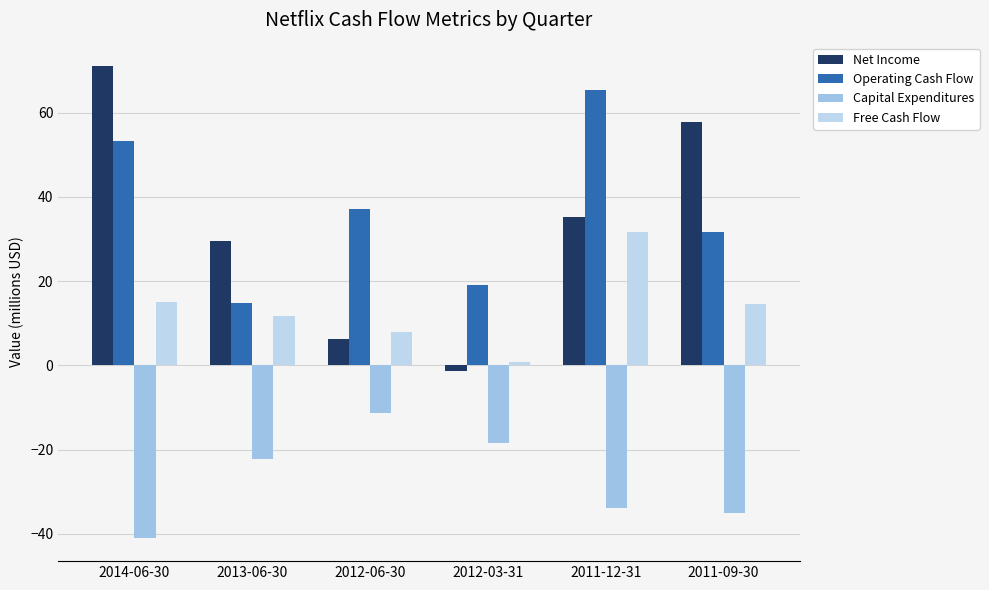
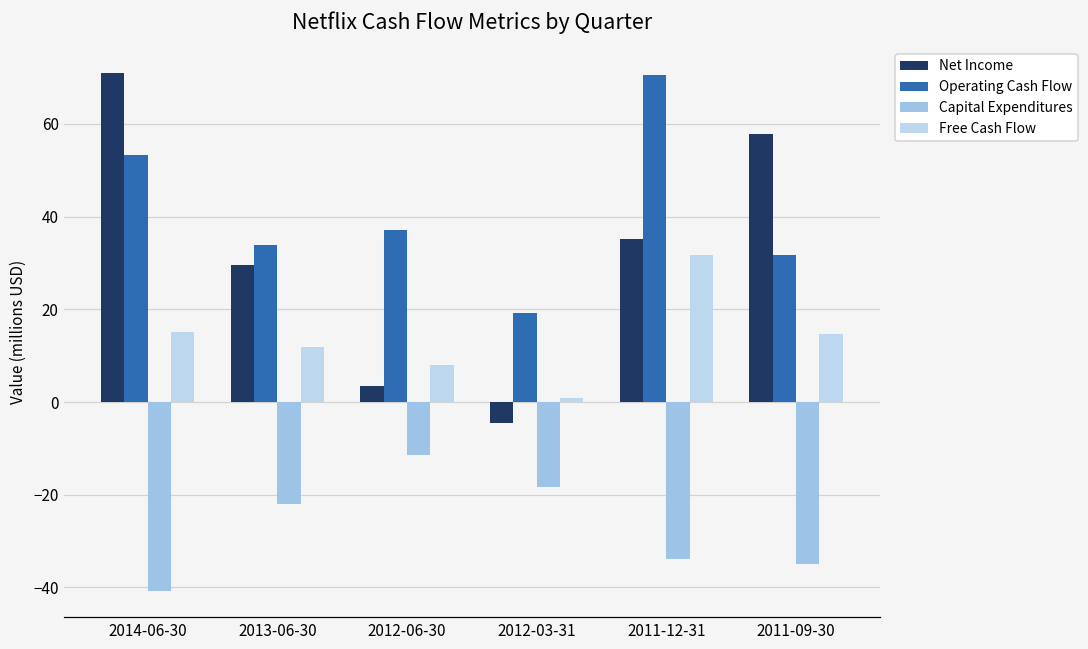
  {
    "Net Income": {
      "2014-06-30": 71,
      "2013-06-30": 29,
-     "2012-06-30": 6,
-     "2012-03-31": -1,
+     "2012-06-30": 4,
+     "2012-03-31": -5,
      "2011-12-31": 35,
      "2011-09-30": 58
    },
    "Operating Cash Flow": {
      "2014-06-30": 53,
-     "2013-06-30": 15,
+     "2013-06-30": 34,
      "2012-06-30": 37,
      "2012-03-31": 19,
-     "2011-12-31": 65,
+     "2011-12-31": 71,
      "2011-09-30": 32
    }
  }
